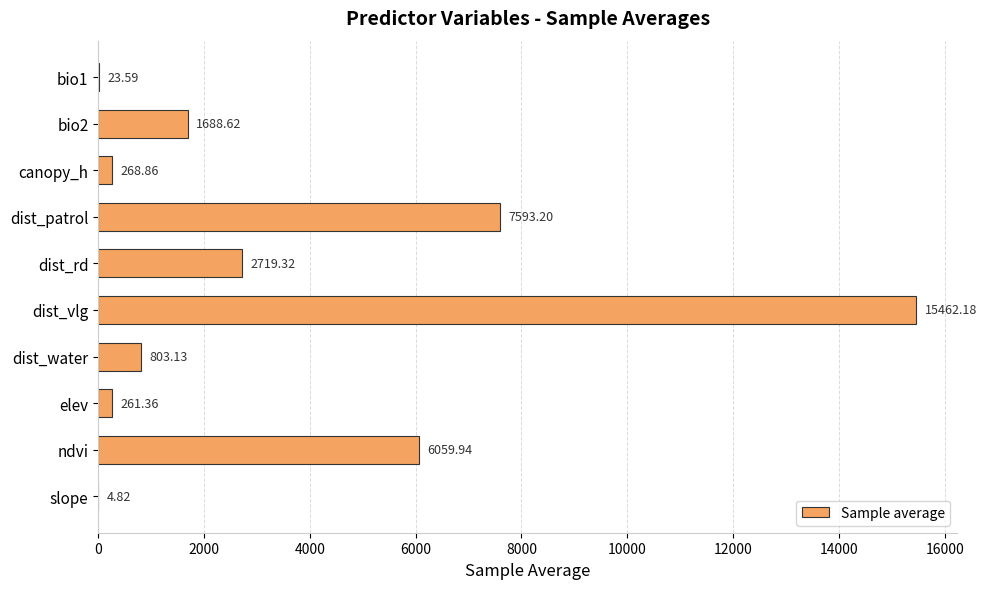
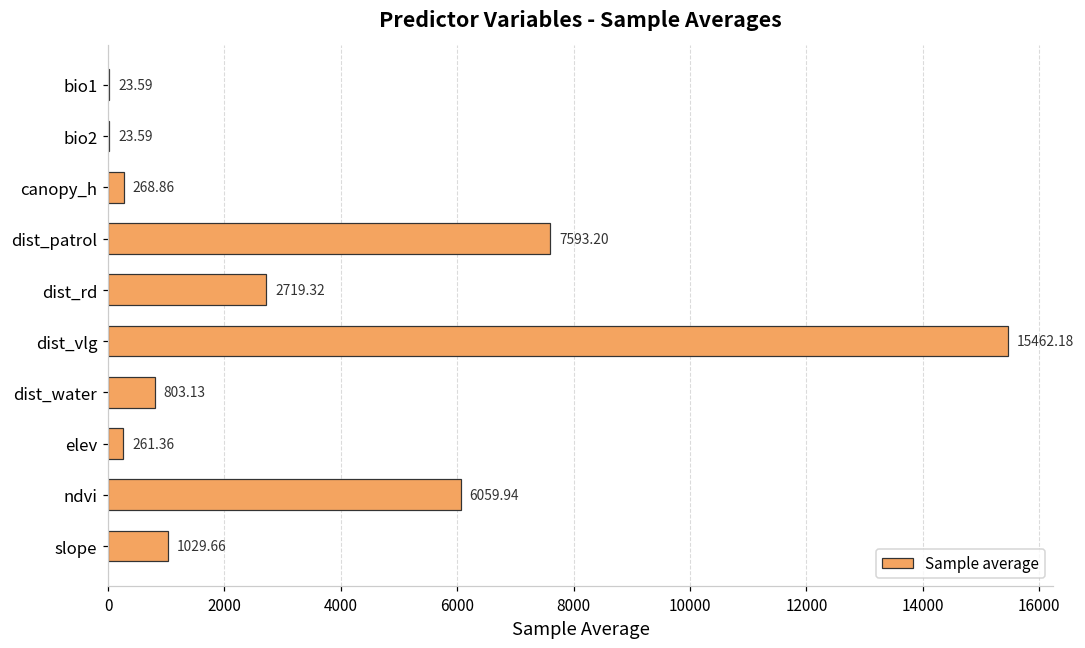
  {
    "bio1": 23.59,
-   "bio2": 1688.62,
+   "bio2": 23.59,
    "canopy_h": 268.86,
    "dist_patrol": 7593.20,
    "dist_rd": 2719.32,
    "dist_vlg": 15462.18,
    "dist_water": 803.13,
    "elev": 261.36,
    "ndvi": 6059.94,
-   "slope": 4.82
+   "slope": 1029.66
  }
